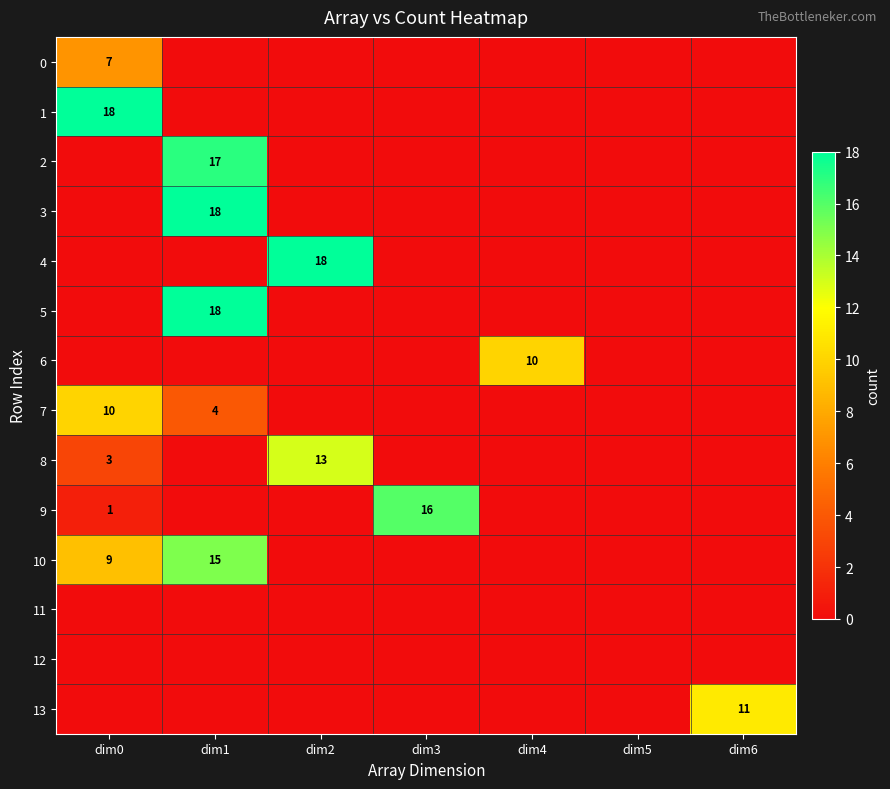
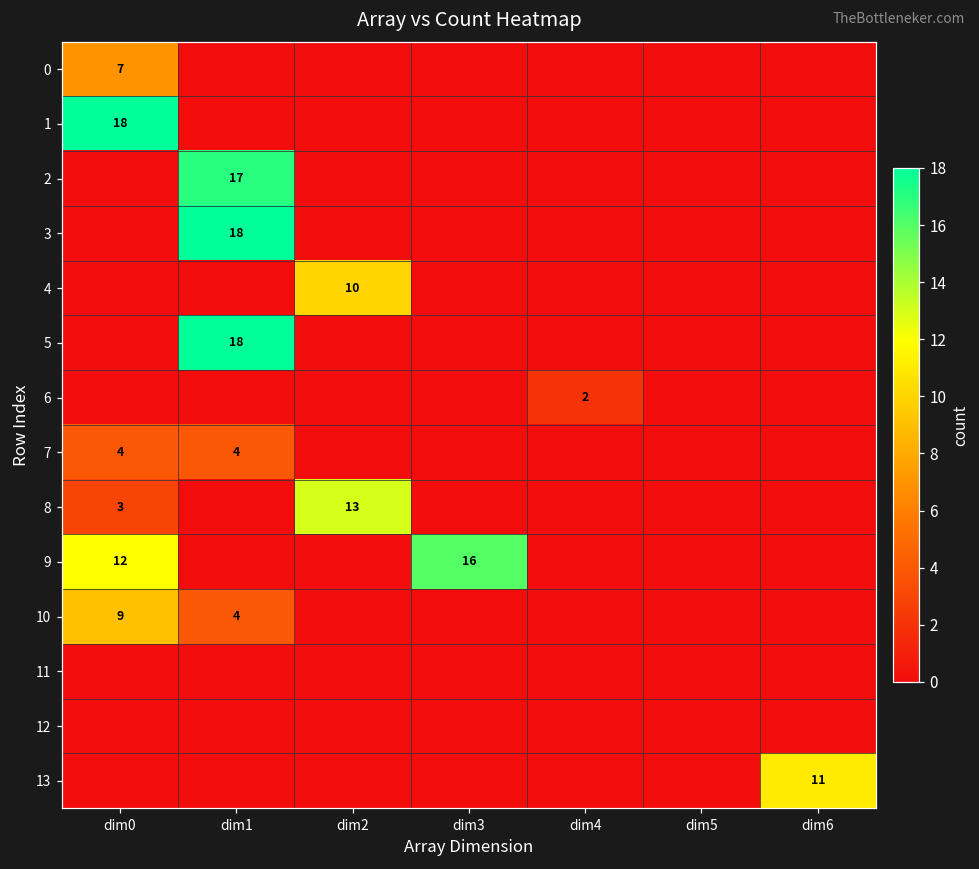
  {
    "0": {
      "dim0": 7
    },
    "1": {
      "dim0": 18
    },
    "2": {
      "dim1": 17
    },
    "3": {
      "dim1": 18
    },
    "4": {
-     "dim2": 18
+     "dim2": 10
    },
    "5": {
      "dim1": 18
    },
    "6": {
-     "dim4": 10
+     "dim4": 2
    },
    "7": {
-     "dim0": 10,
+     "dim0": 4,
      "dim1": 4
    },
    "8": {
      "dim0": 3,
      "dim2": 13
    },
    "9": {
-     "dim0": 1,
+     "dim0": 12,
      "dim3": 16
    },
    "10": {
      "dim0": 9,
-     "dim1": 15
+     "dim1": 4
    },
    "13": {
      "dim6": 11
    }
  }
